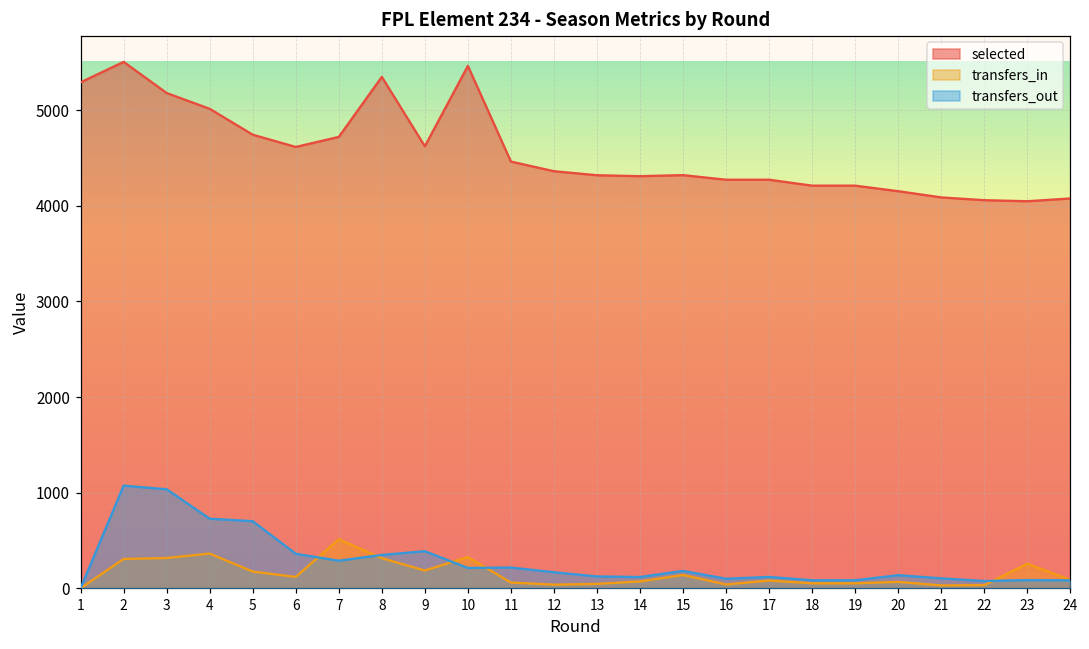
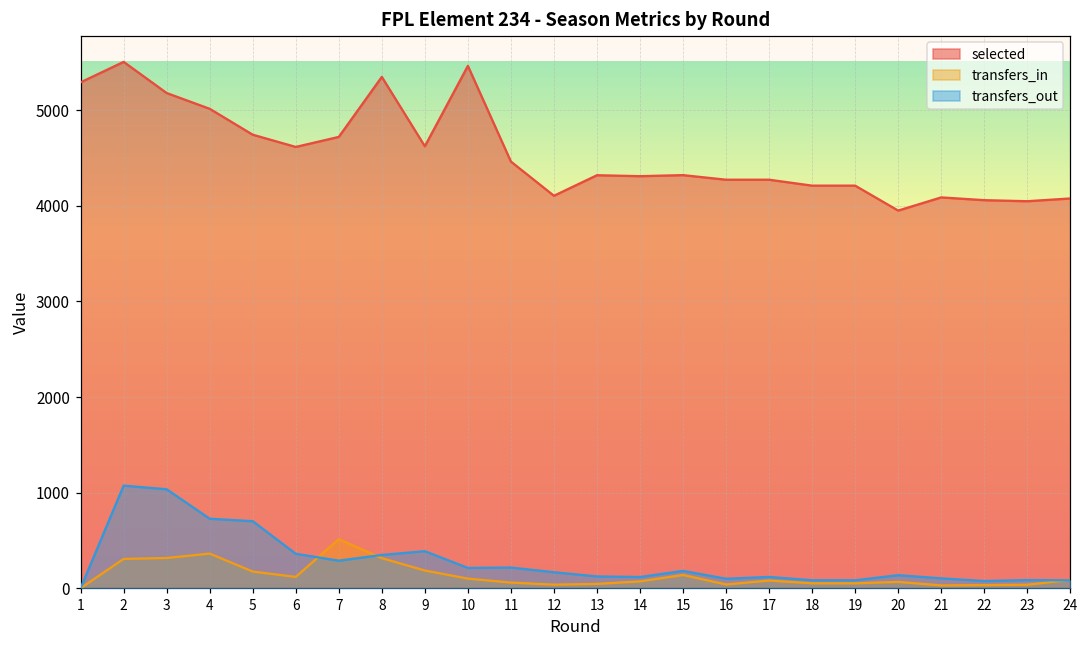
  {
    "selected": {
      "1": 5300,
      "2": 5500,
      "3": 5200,
      "4": 5000,
      "5": 4700,
      "6": 4600,
      "7": 4700,
      "8": 5400,
      "9": 4600,
      "10": 5500,
      "11": 4500,
-     "12": 4400,
+     "12": 4100,
      "13": 4300,
      "14": 4300,
      "15": 4300,
      "16": 4300,
      "17": 4300,
      "18": 4200,
      "19": 4200,
-     "20": 4200,
+     "20": 4000,
      "21": 4100,
      "22": 4100,
      "23": 4000,
      "24": 4100
    },
    "transfers_in": {
      "2": 300,
      "3": 300,
      "4": 400,
      "5": 200,
      "6": 100,
      "7": 500,
      "8": 300,
      "9": 200,
-     "10": 300,
+     "10": 100,
      "11": 100,
      "12": 0,
      "13": 0,
      "14": 100,
      "15": 100,
      "16": 0,
      "17": 100,
      "18": 100,
      "19": 100,
      "20": 100,
      "21": 0,
      "22": 0,
-     "23": 300
+     "23": 0
    },
    "transfers_out": {
      "2": 1100,
      "3": 1000,
      "4": 700,
      "5": 700,
      "6": 400,
      "7": 300,
      "8": 300,
      "9": 400,
      "10": 200,
      "11": 200,
      "12": 200,
      "13": 100,
      "14": 100,
      "15": 200,
      "16": 100,
      "17": 100,
      "18": 100,
      "19": 100,
      "20": 100,
      "21": 100,
      "22": 100,
      "23": 100
    }
  }
